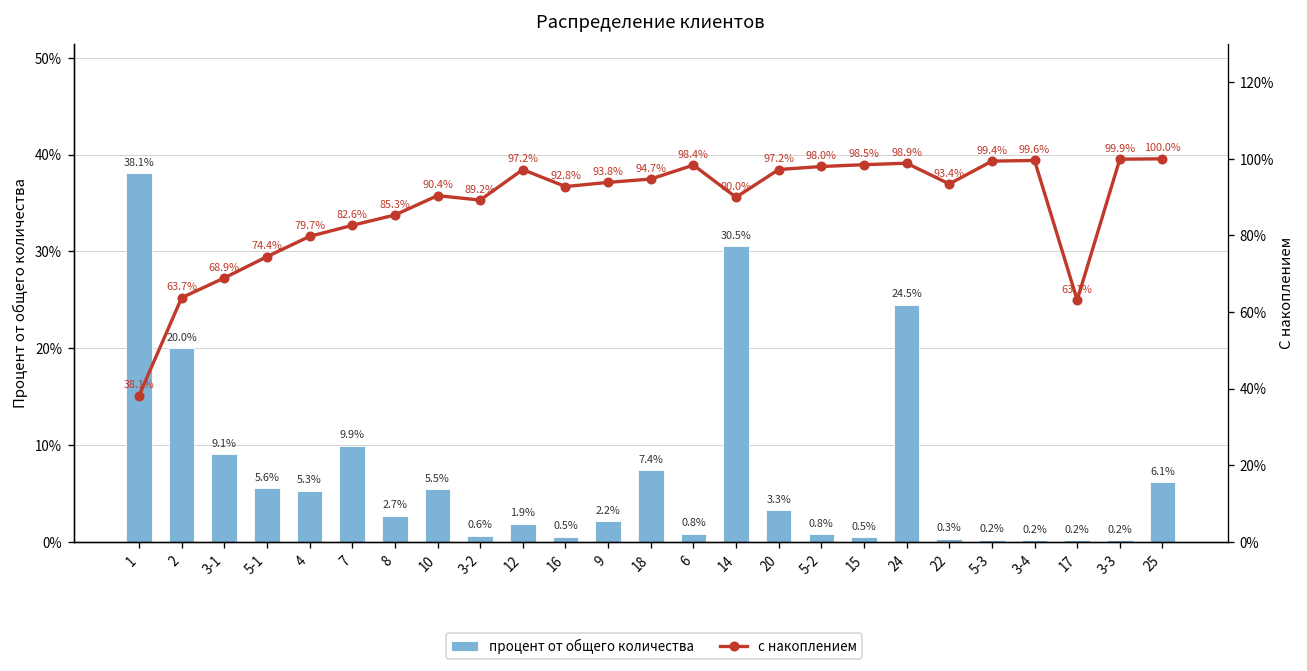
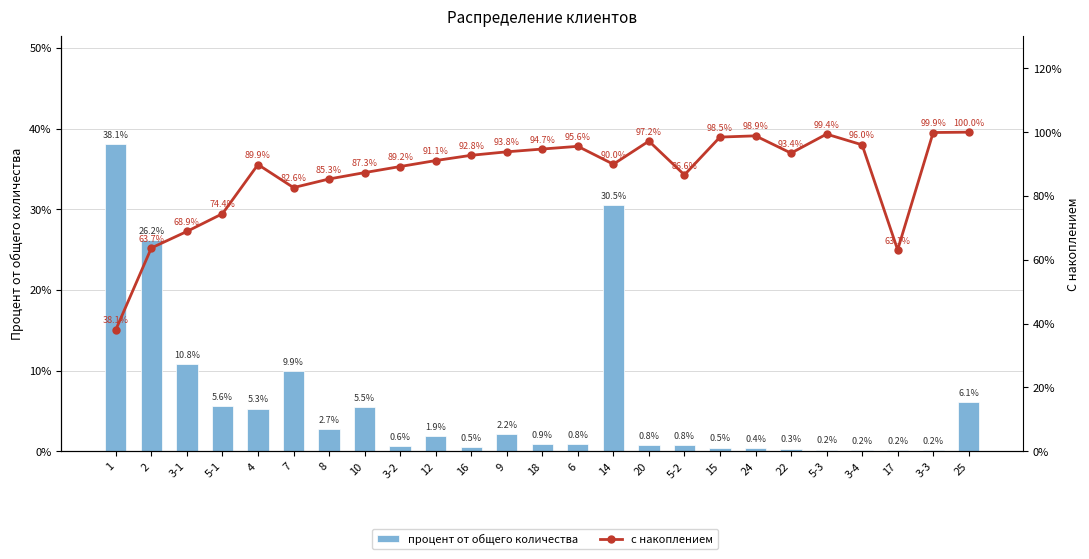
  {
    "процент от общего количества": {
      "1": "38.1%",
-     "2": "20.0%",
-     "3-1": "9.1%",
+     "2": "26.2%",
+     "3-1": "10.8%",
      "5-1": "5.6%",
      "4": "5.3%",
      "7": "9.9%",
      "8": "2.7%",
      "10": "5.5%",
      "3-2": "0.6%",
      "12": "1.9%",
      "16": "0.5%",
      "9": "2.2%",
-     "18": "7.4%",
+     "18": "0.9%",
      "6": "0.8%",
      "14": "30.5%",
-     "20": "3.3%",
+     "20": "0.8%",
      "5-2": "0.8%",
      "15": "0.5%",
-     "24": "24.5%",
+     "24": "0.4%",
      "22": "0.3%",
      "5-3": "0.2%",
      "3-4": "0.2%",
      "17": "0.2%",
      "3-3": "0.2%",
      "25": "6.1%"
    },
    "с накоплением": {
      "2": "63.7%",
      "3-1": "68.9%",
      "5-1": "74.4%",
-     "4": "79.7%",
+     "4": "89.9%",
      "7": "82.6%",
      "8": "85.3%",
-     "10": "90.4%",
+     "10": "87.3%",
      "3-2": "89.2%",
-     "12": "97.2%",
+     "12": "91.1%",
      "16": "92.8%",
      "9": "93.8%",
      "18": "94.7%",
-     "6": "98.4%",
+     "6": "95.6%",
      "14": "90.0%",
      "20": "97.2%",
-     "5-2": "98.0%",
+     "5-2": "86.6%",
      "15": "98.5%",
      "24": "98.9%",
      "22": "93.4%",
      "5-3": "99.4%",
-     "3-4": "99.6%",
+     "3-4": "96.0%",
      "17": "63.1%",
      "3-3": "99.9%",
      "25": "100.0%"
    }
  }
